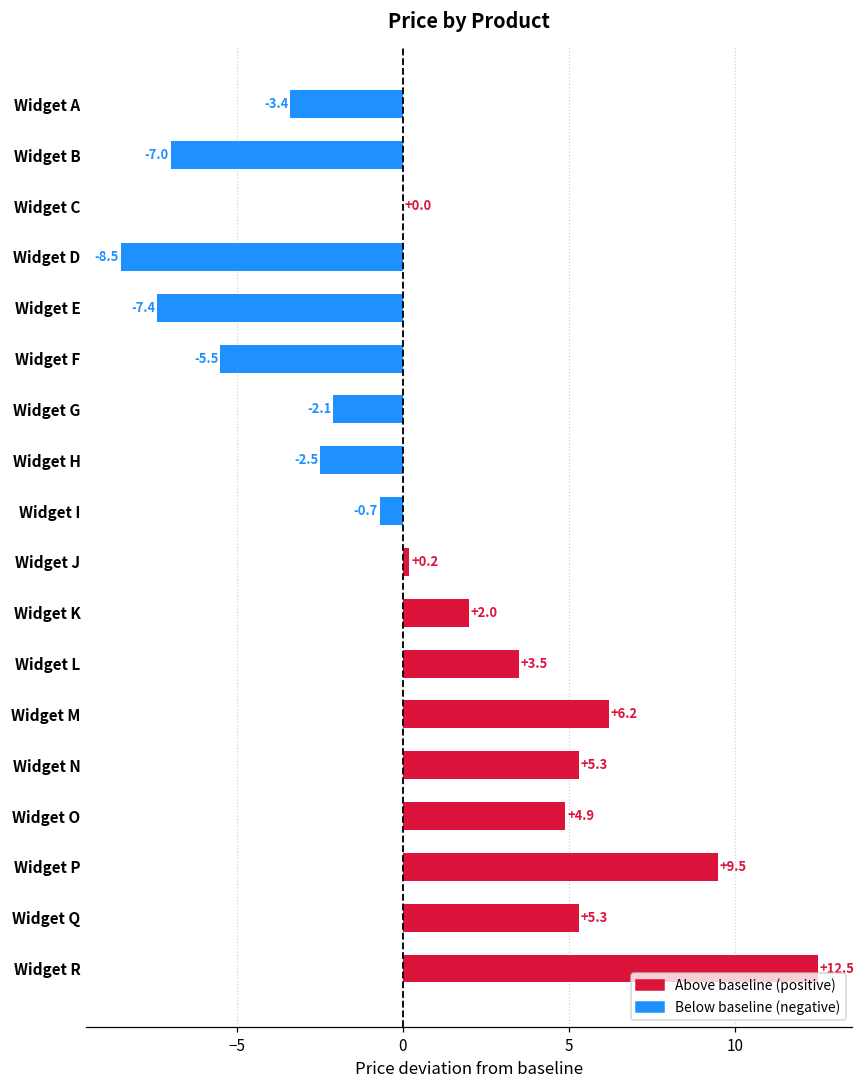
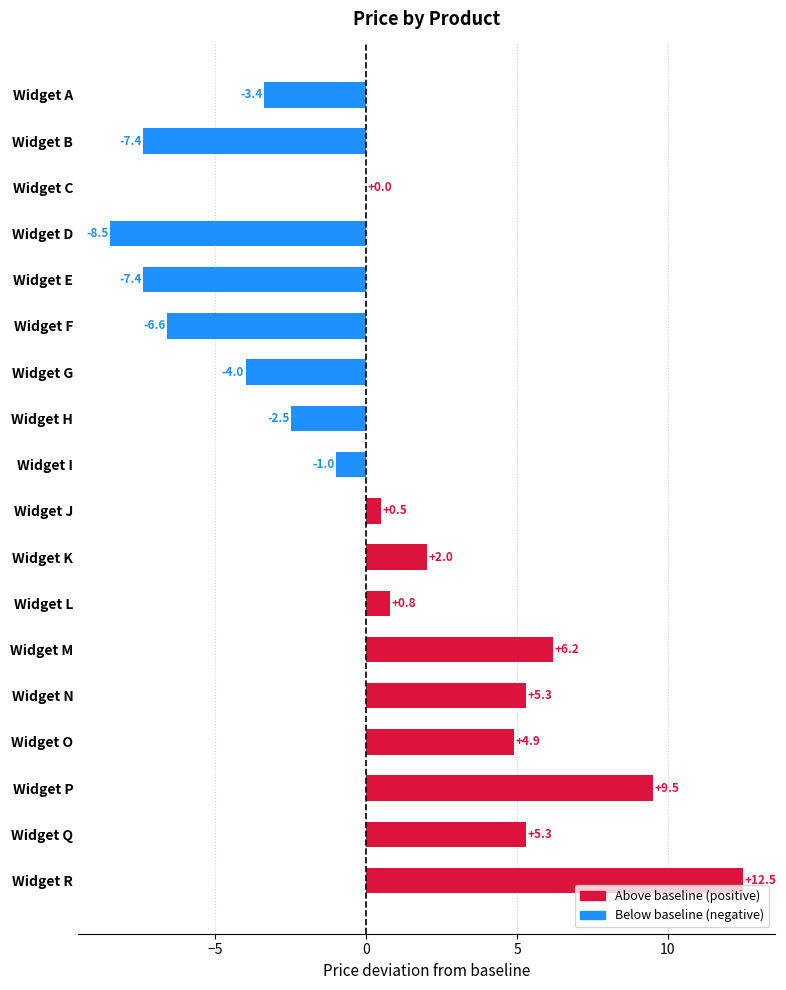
  {
    "Widget A": "-3.4",
-   "Widget B": "-7.0",
+   "Widget B": "-7.4",
    "Widget C": "+0.0",
    "Widget D": "-8.5",
    "Widget E": "-7.4",
-   "Widget F": "-5.5",
-   "Widget G": "-2.1",
+   "Widget F": "-6.6",
+   "Widget G": "-4.0",
    "Widget H": "-2.5",
-   "Widget I": "-0.7",
-   "Widget J": "+0.2",
+   "Widget I": "-1.0",
+   "Widget J": "+0.5",
    "Widget K": "+2.0",
-   "Widget L": "+3.5",
+   "Widget L": "+0.8",
    "Widget M": "+6.2",
    "Widget N": "+5.3",
    "Widget O": "+4.9",
    "Widget P": "+9.5",
    "Widget Q": "+5.3"
  }
